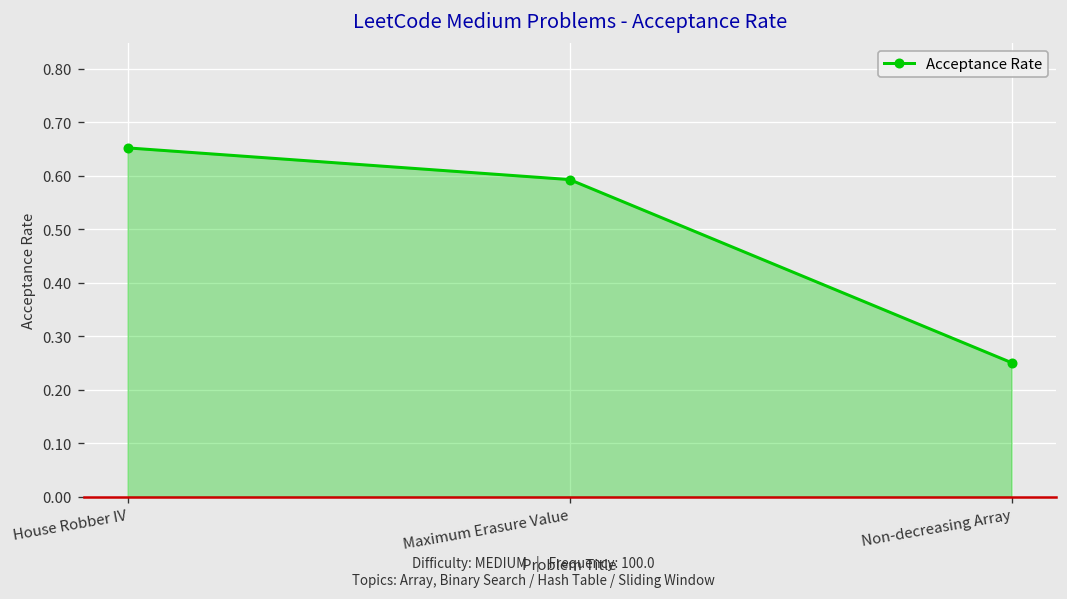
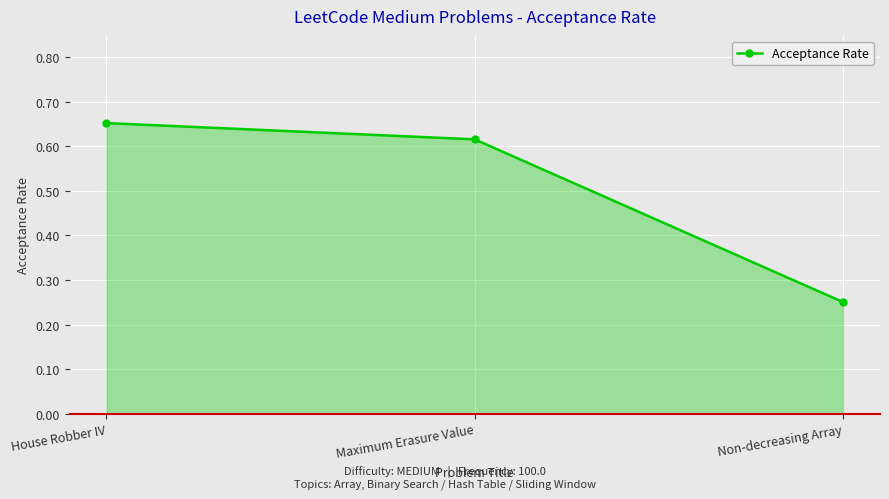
  {
    "House Robber IV": 0.65,
-   "Maximum Erasure Value": 0.59,
+   "Maximum Erasure Value": 0.62,
    "Non-decreasing Array": 0.25
  }
